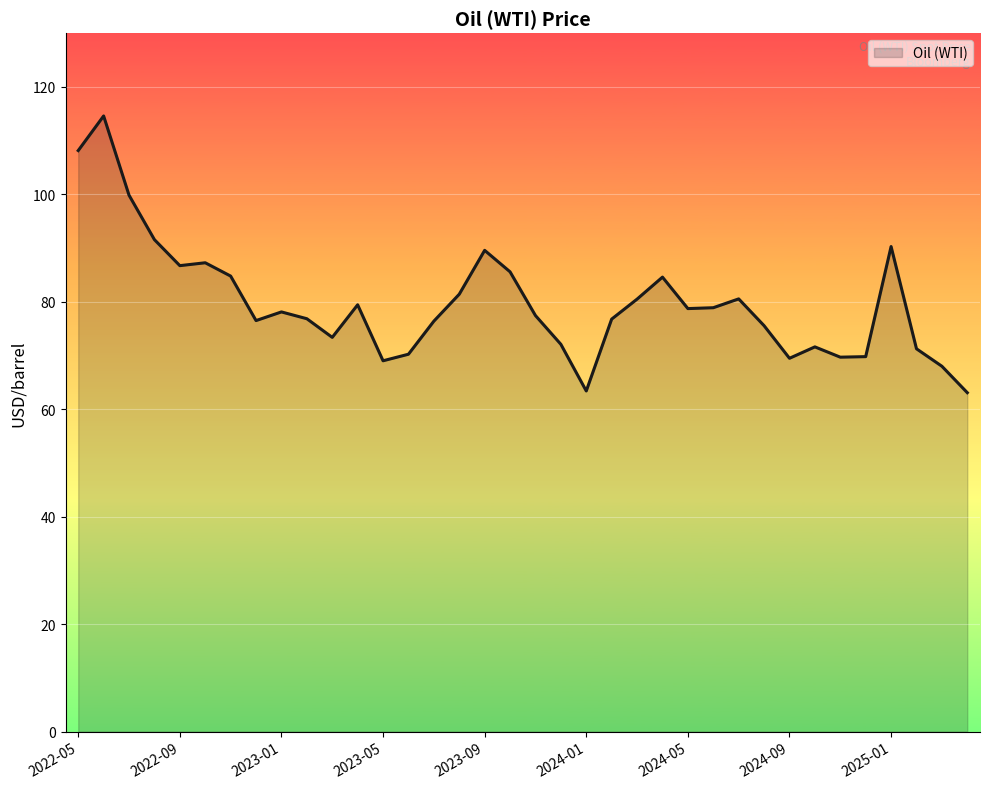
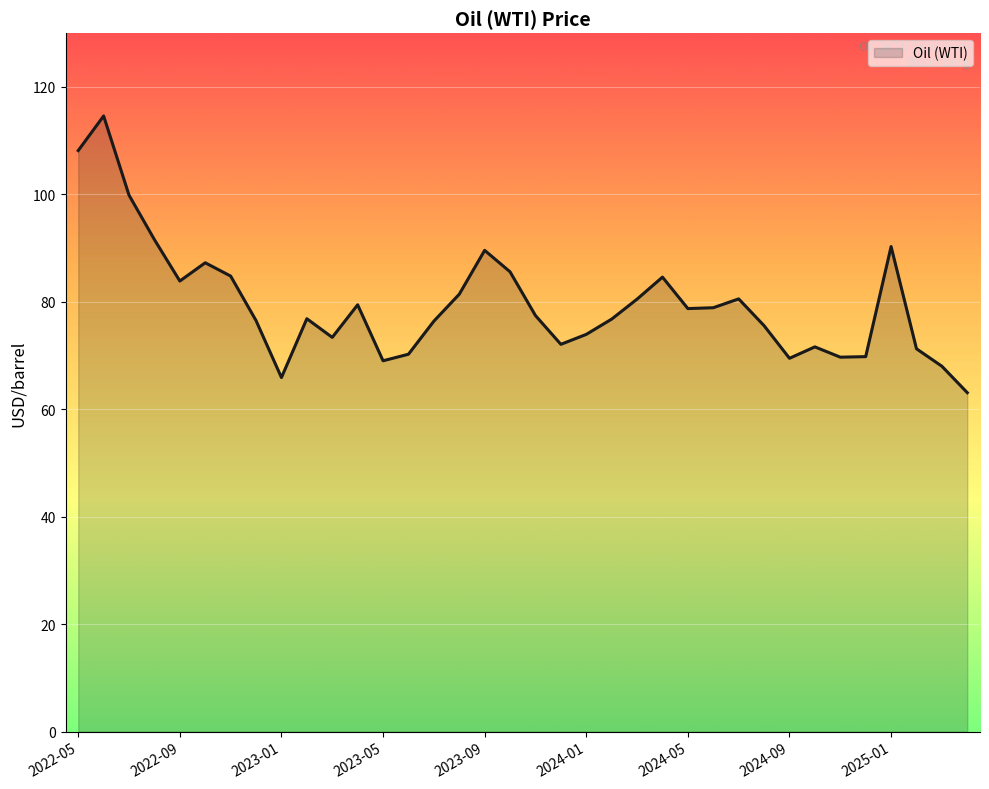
  {
    "2022-05": 108,
-   "2022-09": 87,
-   "2023-01": 78,
+   "2022-09": 84,
+   "2023-01": 66,
    "2023-05": 69,
    "2023-09": 90,
-   "2024-01": 63,
+   "2024-01": 74,
    "2024-05": 79,
    "2024-09": 69,
    "2025-01": 90
  }
